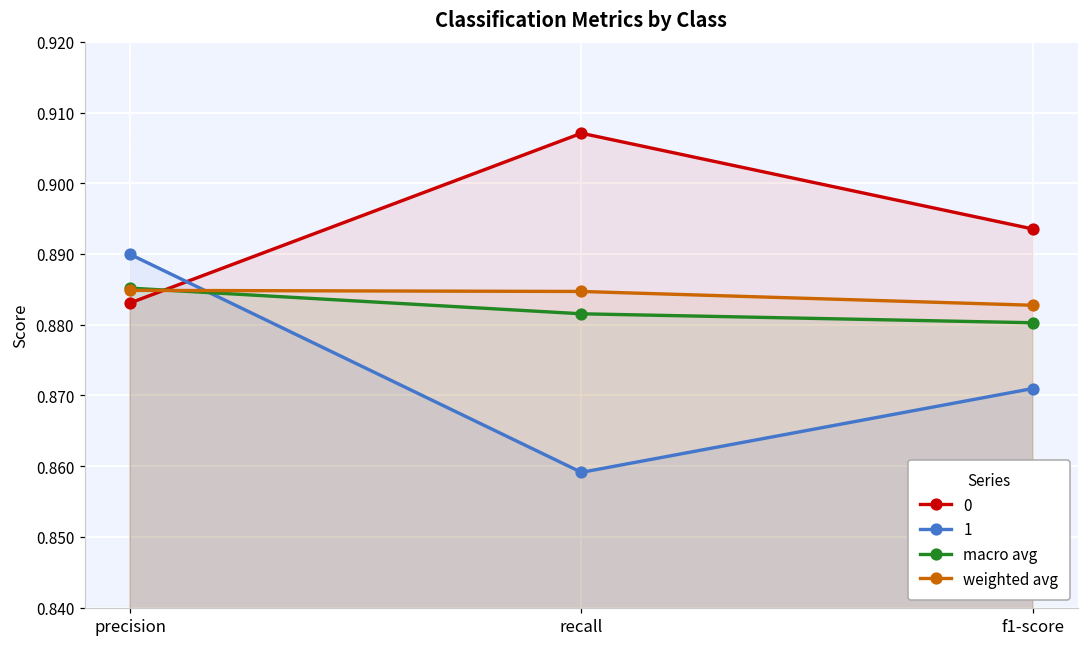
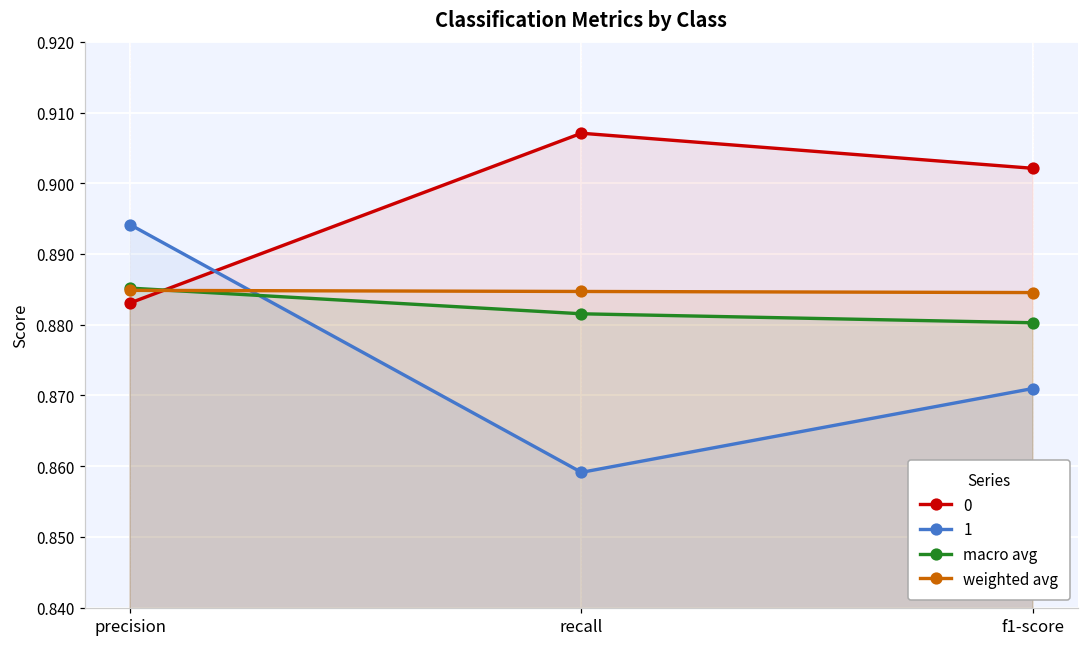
  {
    "0": {
      "precision": 0.883,
      "recall": 0.907,
-     "f1-score": 0.894
+     "f1-score": 0.902
    },
    "1": {
-     "precision": 0.890,
+     "precision": 0.894,
      "recall": 0.859,
      "f1-score": 0.871
    },
    "macro avg": {
      "recall": 0.882,
      "f1-score": 0.880
    },
    "weighted avg": {
      "recall": 0.885,
-     "f1-score": 0.883
+     "f1-score": 0.885
    }
  }
